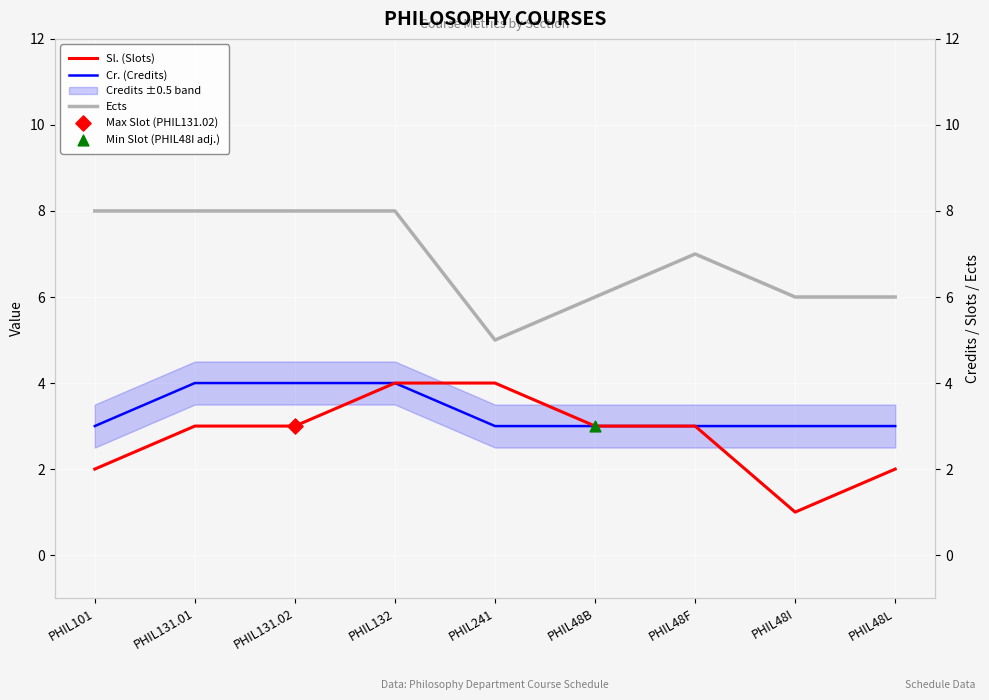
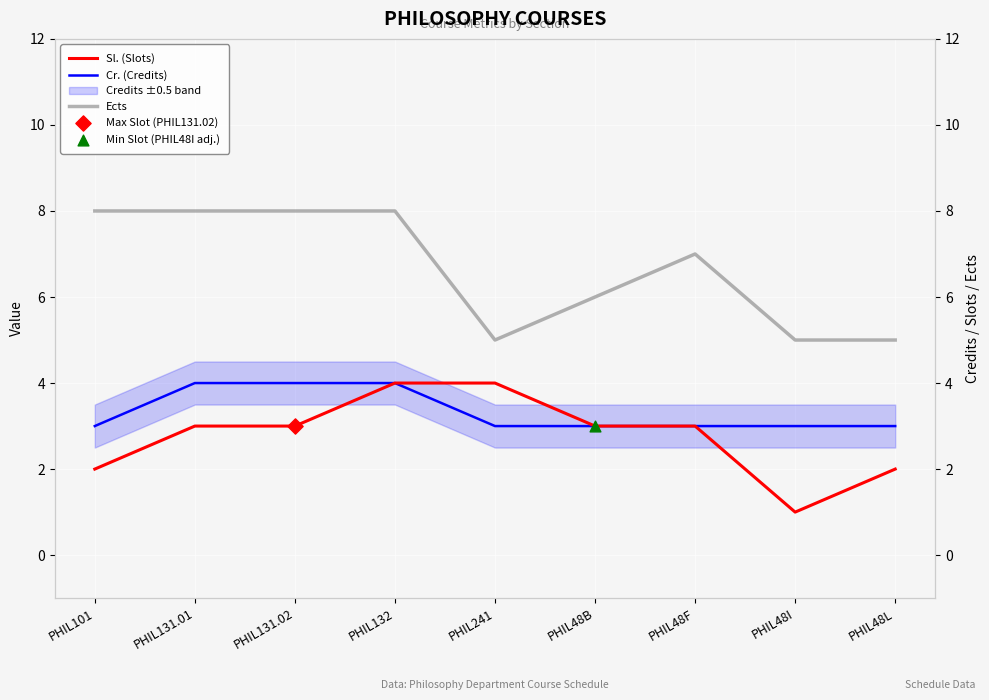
  {
    "Ects": {
      "PHIL101": 8,
      "PHIL131.01": 8,
      "PHIL131.02": 8,
      "PHIL132": 8,
      "PHIL241": 5,
      "PHIL48B": 6,
      "PHIL48F": 7,
-     "PHIL48I": 6,
-     "PHIL48L": 6
+     "PHIL48I": 5,
+     "PHIL48L": 5
    }
  }
